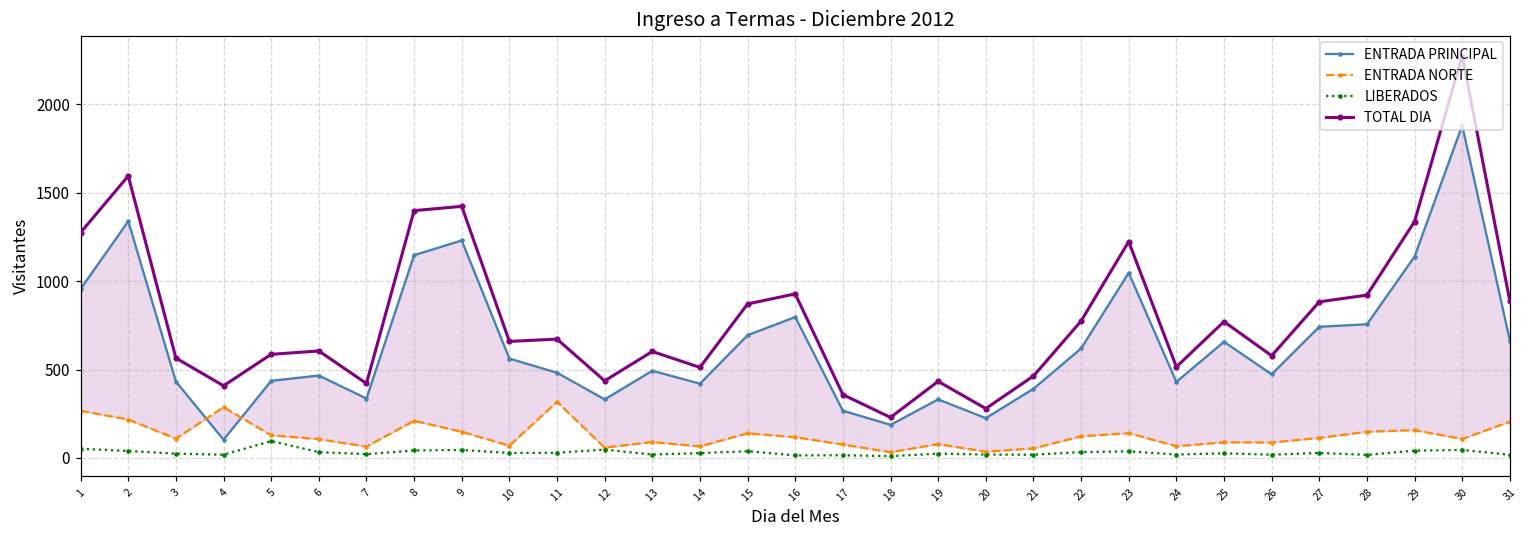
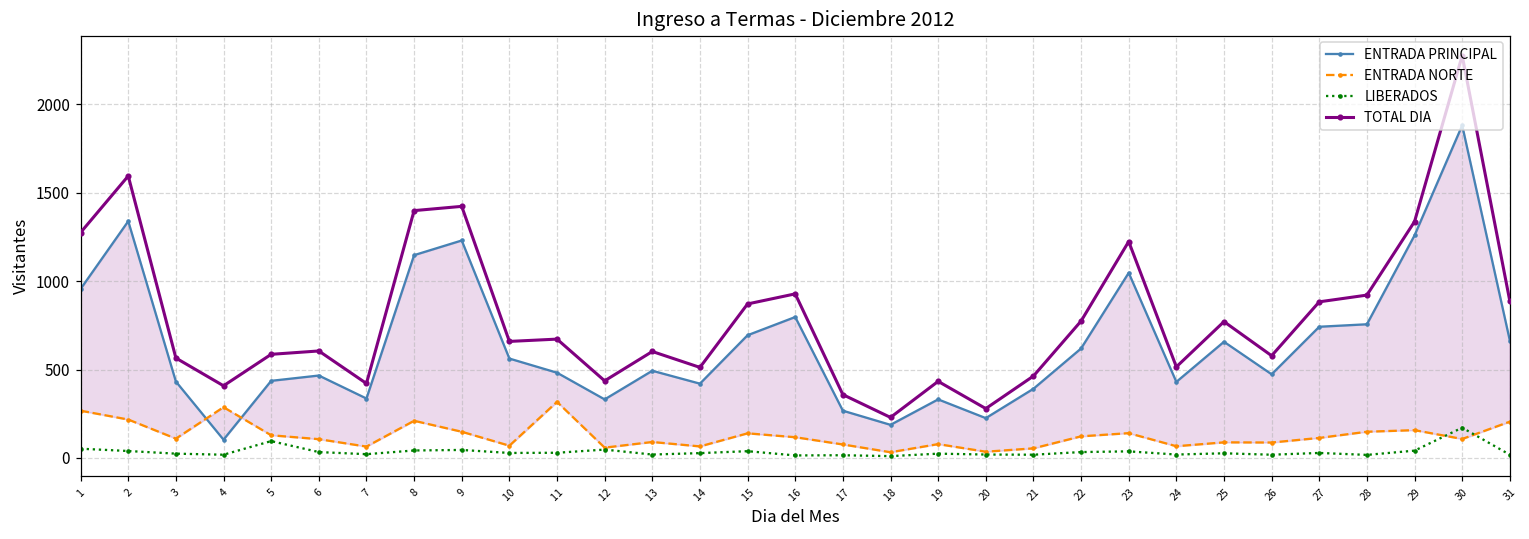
  {
    "ENTRADA PRINCIPAL": {
      "4": 100,
-     "29": 1140
+     "29": 1260
    },
    "ENTRADA NORTE": {
      "1": 270,
      "2": 220,
      "3": 110,
      "5": 130,
      "6": 110,
      "7": 60,
      "8": 210,
      "9": 150,
      "10": 70,
      "11": 320,
      "13": 90,
      "14": 70,
      "15": 140,
      "16": 120,
      "17": 80,
      "18": 30,
      "19": 80,
      "20": 40,
      "21": 50,
      "22": 120,
      "23": 140,
      "24": 70,
      "25": 90,
      "26": 90,
      "27": 110,
      "28": 150,
      "29": 160,
      "30": 110,
      "31": 210
    },
    "LIBERADOS": {
      "1": 50,
      "2": 40,
      "3": 20,
      "4": 20,
      "5": 100,
      "6": 30,
      "7": 20,
      "8": 40,
      "9": 50,
      "10": 30,
      "11": 30,
      "13": 20,
      "14": 30,
      "15": 40,
      "16": 10,
      "17": 20,
      "18": 10,
      "19": 20,
      "20": 20,
      "21": 20,
      "22": 30,
      "23": 40,
      "24": 20,
      "25": 30,
      "26": 20,
      "27": 30,
      "28": 20,
      "29": 40,
-     "30": 50,
+     "30": 170,
      "31": 20
    }
  }
